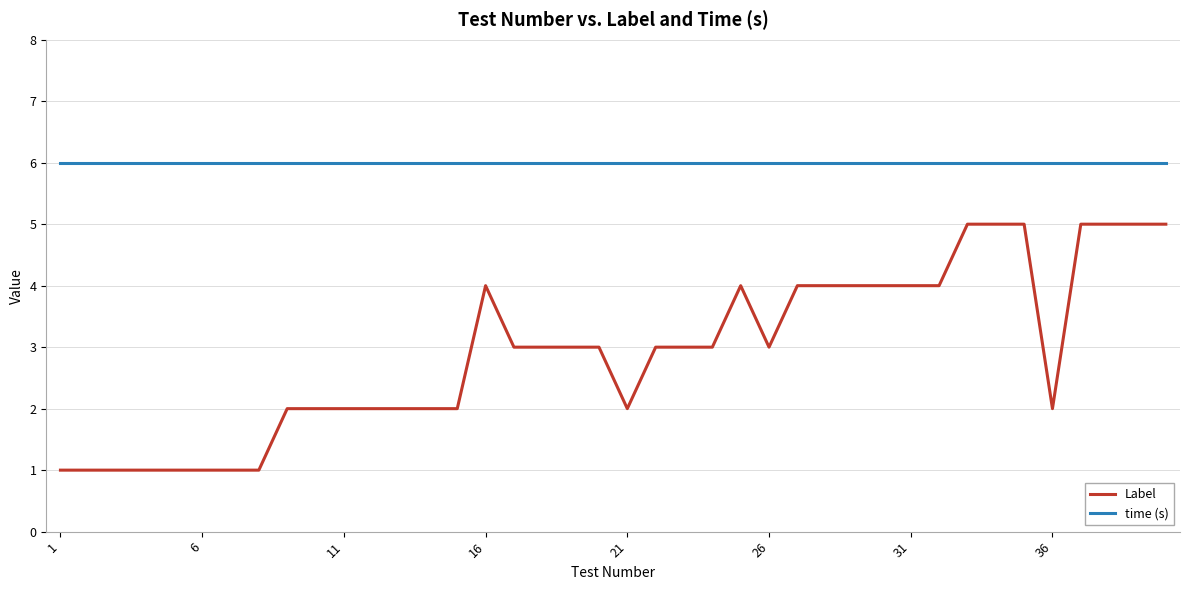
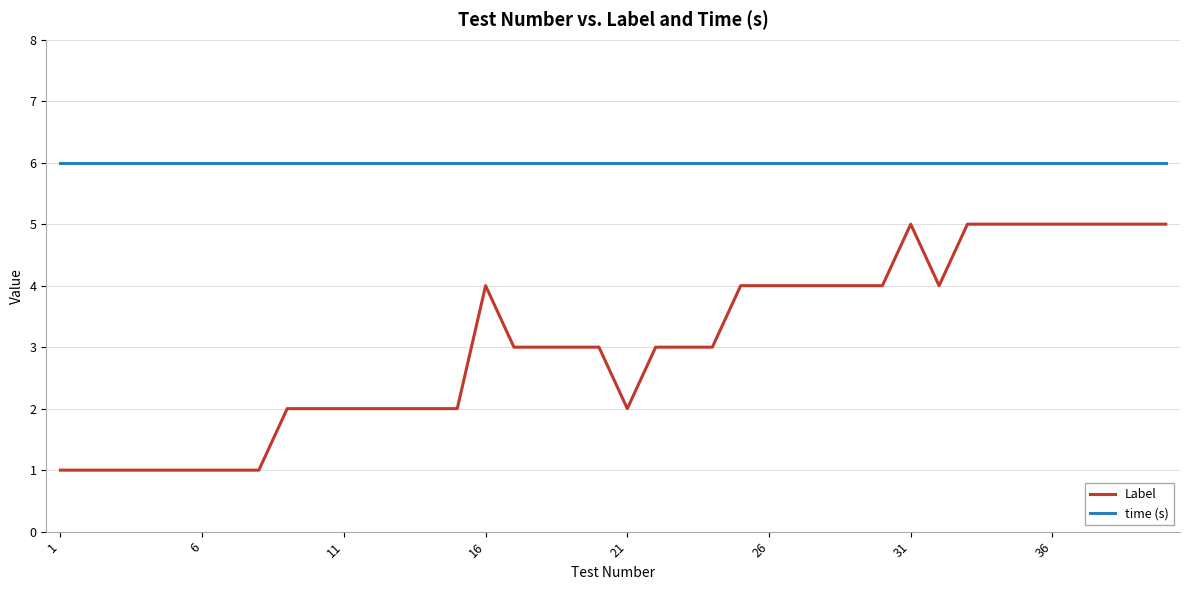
  {
    "Label": {
      "1": 1,
      "6": 1,
      "11": 2,
      "16": 4,
      "21": 2,
-     "26": 3,
-     "31": 4,
-     "36": 2
+     "26": 4,
+     "31": 5,
+     "36": 5
    },
    "time (s)": {
      "1": 6,
      "6": 6,
      "11": 6,
      "16": 6,
      "21": 6,
      "26": 6,
      "31": 6,
      "36": 6
    }
  }
